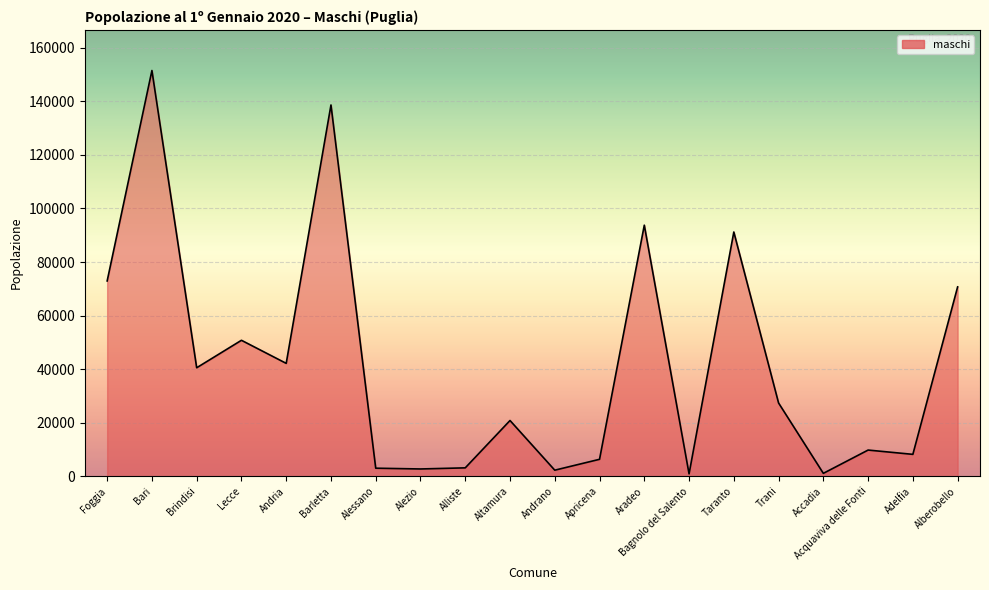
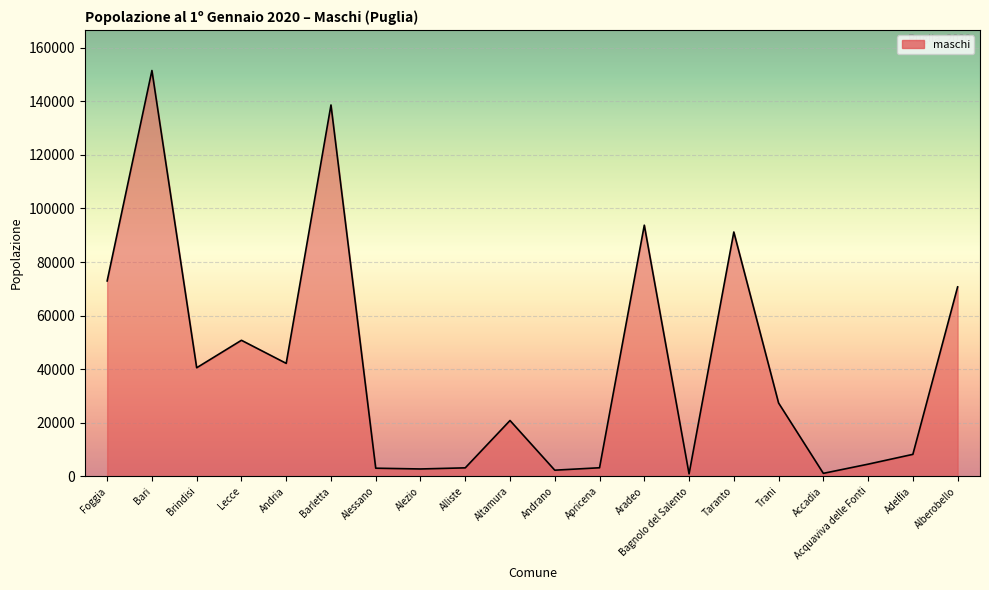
  {
    "Foggia": 73000,
    "Bari": 152000,
    "Brindisi": 41000,
    "Lecce": 51000,
    "Andria": 42000,
    "Barletta": 139000,
    "Alessano": 3000,
    "Alezio": 3000,
    "Alliste": 3000,
    "Altamura": 21000,
    "Andrano": 2000,
-   "Apricena": 6000,
+   "Apricena": 3000,
    "Aradeo": 94000,
    "Bagnolo del Salento": 1000,
    "Taranto": 91000,
    "Trani": 27000,
    "Accadia": 1000,
-   "Acquaviva delle Fonti": 10000,
+   "Acquaviva delle Fonti": 5000,
    "Adelfia": 8000,
    "Alberobello": 71000
  }
